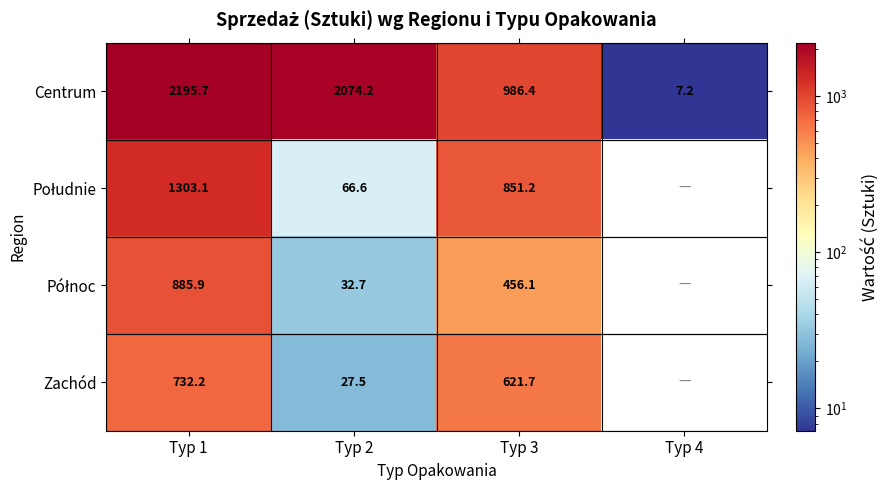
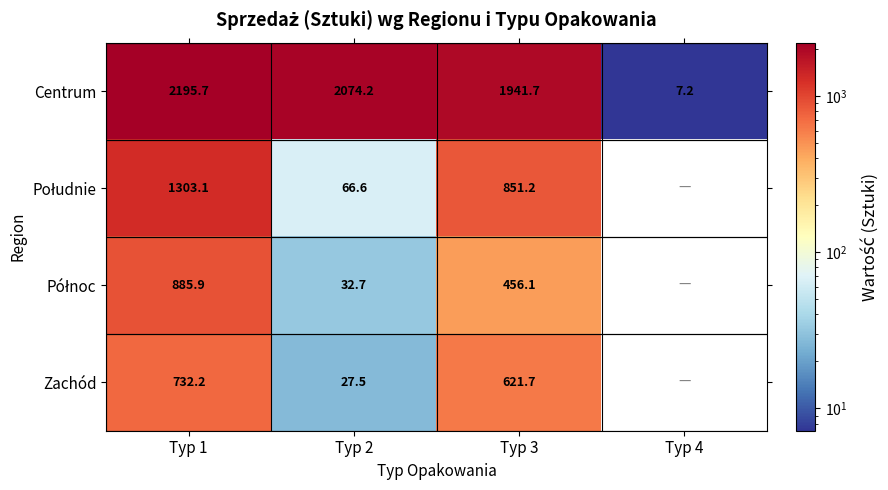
  {
    "Centrum": {
      "Typ 1": 2195.7,
      "Typ 2": 2074.2,
-     "Typ 3": 986.4,
+     "Typ 3": 1941.7,
      "Typ 4": 7.2
    },
    "Południe": {
      "Typ 1": 1303.1,
      "Typ 2": 66.6,
      "Typ 3": 851.2
    },
    "Północ": {
      "Typ 1": 885.9,
      "Typ 2": 32.7,
      "Typ 3": 456.1
    },
    "Zachód": {
      "Typ 1": 732.2,
      "Typ 2": 27.5,
      "Typ 3": 621.7
    }
  }
